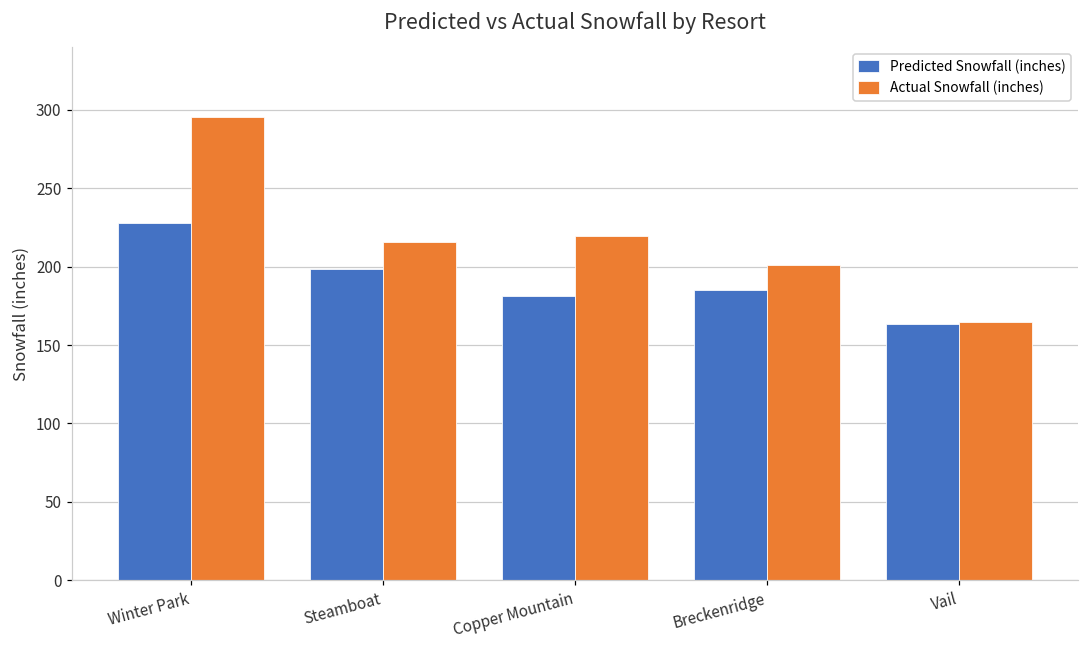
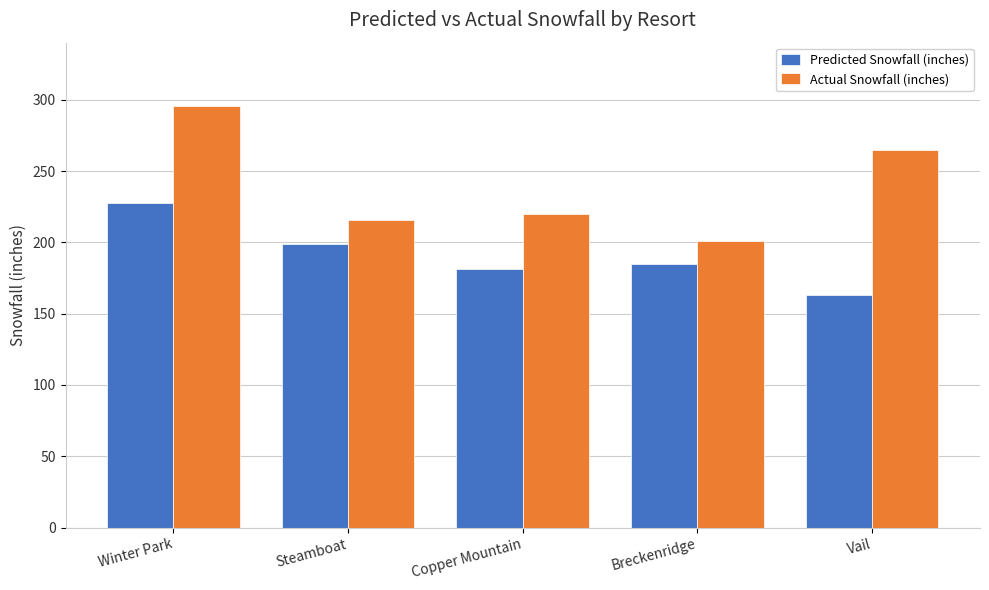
  {
    "Predicted Snowfall (inches)": {
      "Winter Park": 228,
      "Steamboat": 199,
      "Copper Mountain": 181,
      "Breckenridge": 185,
      "Vail": 163
    },
    "Actual Snowfall (inches)": {
      "Winter Park": 295,
      "Steamboat": 215,
      "Copper Mountain": 220,
      "Breckenridge": 201,
-     "Vail": 165
+     "Vail": 265
    }
  }
